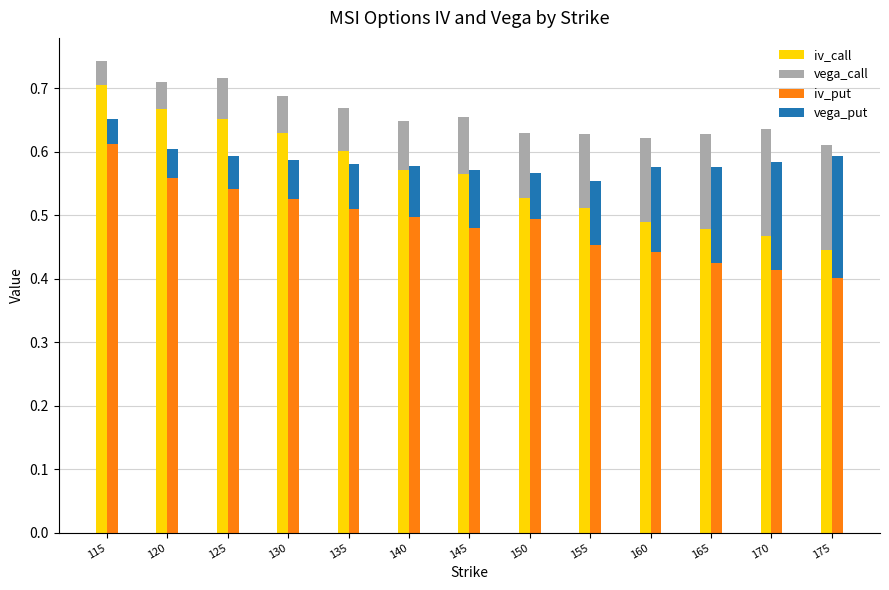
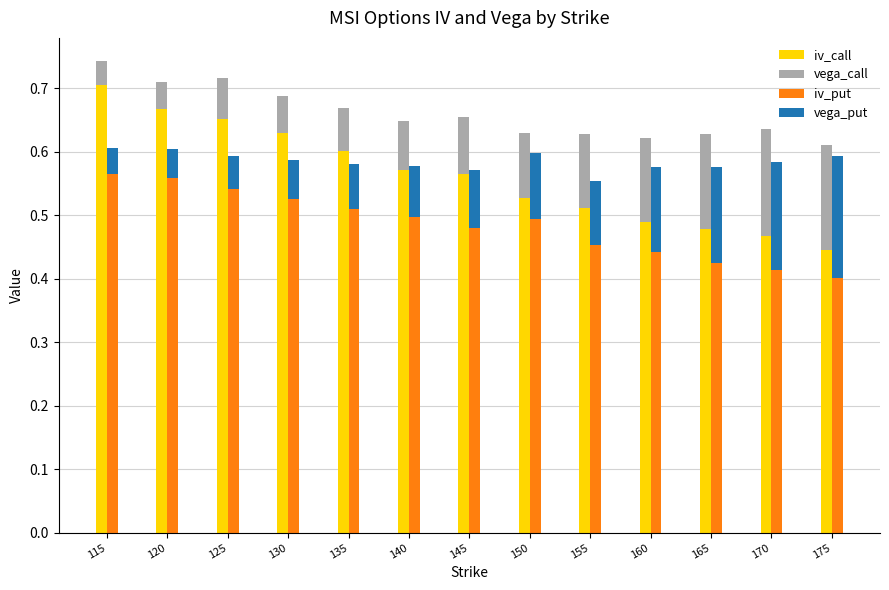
  {
    "iv_call": {
      "115": 0.71,
      "120": 0.67,
      "125": 0.65,
      "130": 0.63,
      "135": 0.60,
      "140": 0.57,
      "145": 0.57,
      "150": 0.53,
      "155": 0.51,
      "160": 0.49,
      "165": 0.48,
      "170": 0.47,
      "175": 0.44
    },
    "vega_call": {
      "115": 0.04,
      "120": 0.04,
      "125": 0.06,
      "130": 0.06,
      "135": 0.07,
      "140": 0.08,
      "145": 0.09,
      "150": 0.10,
      "155": 0.12,
      "160": 0.13,
      "165": 0.15,
      "170": 0.17,
      "175": 0.17
    },
    "iv_put": {
-     "115": 0.61,
+     "115": 0.57,
      "120": 0.56,
      "125": 0.54,
      "130": 0.53,
      "135": 0.51,
      "140": 0.50,
      "145": 0.48,
      "150": 0.49,
      "155": 0.45,
      "160": 0.44,
      "165": 0.43,
      "170": 0.41,
      "175": 0.40
    },
    "vega_put": {
      "115": 0.04,
      "120": 0.05,
      "125": 0.05,
      "130": 0.06,
      "135": 0.07,
      "140": 0.08,
      "145": 0.09,
-     "150": 0.07,
+     "150": 0.10,
      "155": 0.10,
      "160": 0.13,
      "165": 0.15,
      "170": 0.17,
      "175": 0.19
    }
  }
